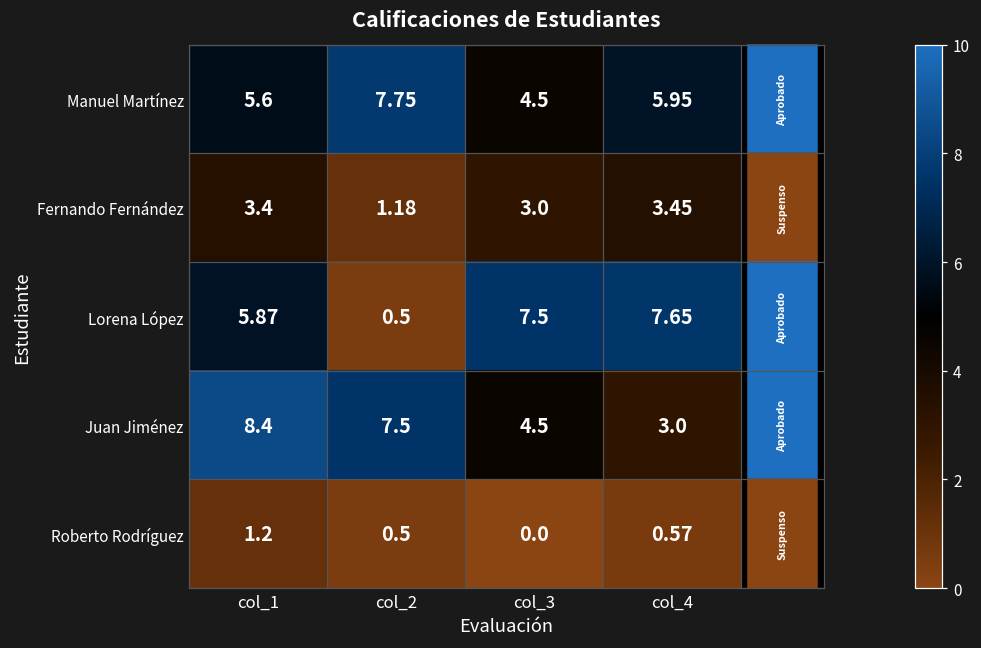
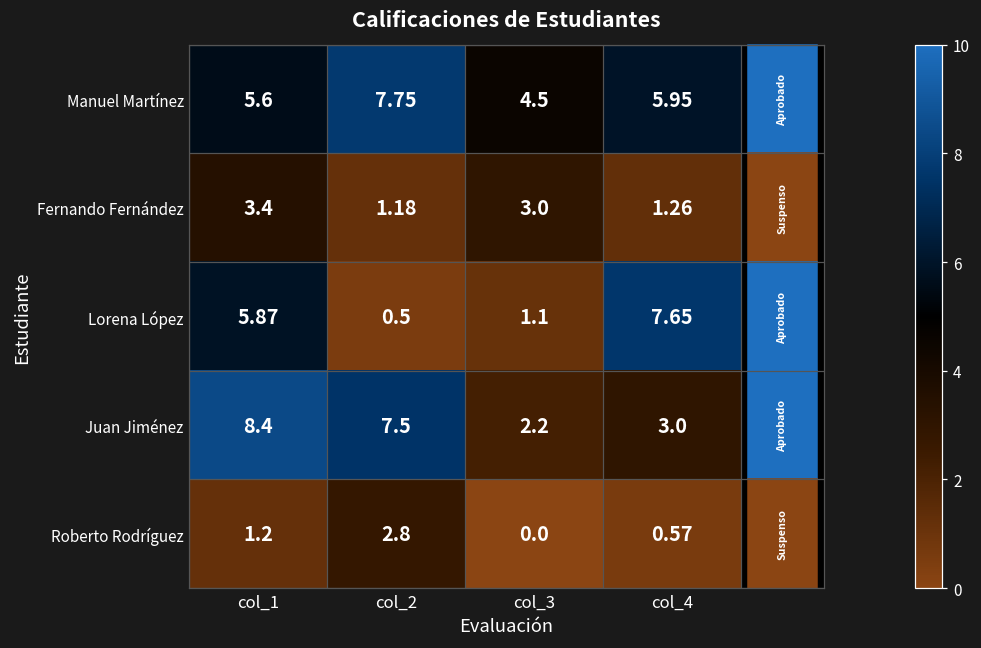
  {
    "Manuel Martínez": {
      "col_1": 5.6,
      "col_2": 7.75,
      "col_3": 4.5,
      "col_4": 5.95
    },
    "Fernando Fernández": {
      "col_1": 3.4,
      "col_2": 1.18,
      "col_3": 3.0,
-     "col_4": 3.45
+     "col_4": 1.26
    },
    "Lorena López": {
      "col_1": 5.87,
      "col_2": 0.5,
-     "col_3": 7.5,
+     "col_3": 1.1,
      "col_4": 7.65
    },
    "Juan Jiménez": {
      "col_1": 8.4,
      "col_2": 7.5,
-     "col_3": 4.5,
+     "col_3": 2.2,
      "col_4": 3.0
    },
    "Roberto Rodríguez": {
      "col_1": 1.2,
-     "col_2": 0.5,
+     "col_2": 2.8,
      "col_3": 0.0,
      "col_4": 0.57
    }
  }
